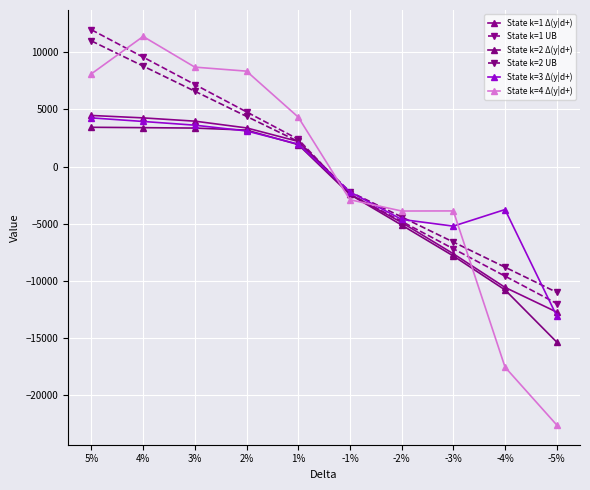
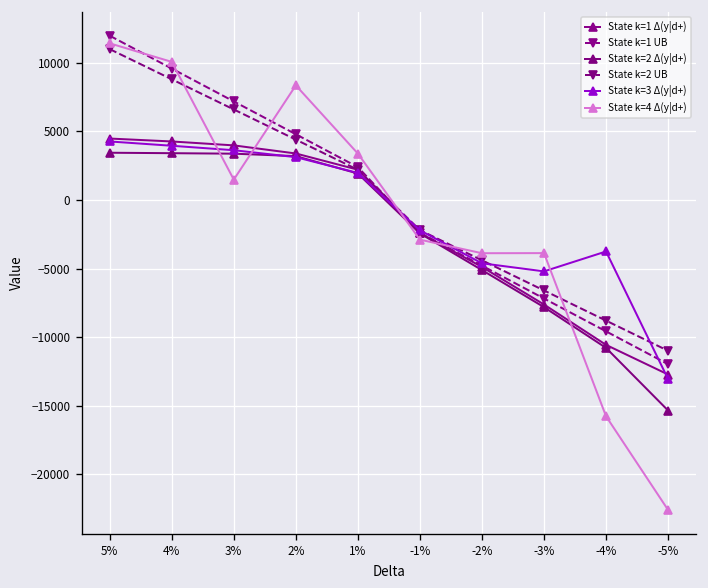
  {
    "State k=3 Δ(y|d+)": {
      "4%": 3900,
      "3%": 3600,
      "-3%": -5200,
      "-4%": -3800,
      "-5%": -13100
    },
    "State k=4 Δ(y|d+)": {
-     "5%": 8100,
-     "4%": 11400,
-     "3%": 8700,
+     "5%": 11400,
+     "4%": 10100,
+     "3%": 1500,
      "2%": 8300,
-     "1%": 4300,
+     "1%": 3400,
      "-1%": -2900,
      "-2%": -3900,
      "-3%": -3900,
-     "-4%": -17500,
+     "-4%": -15800,
      "-5%": -22600
    }
  }
